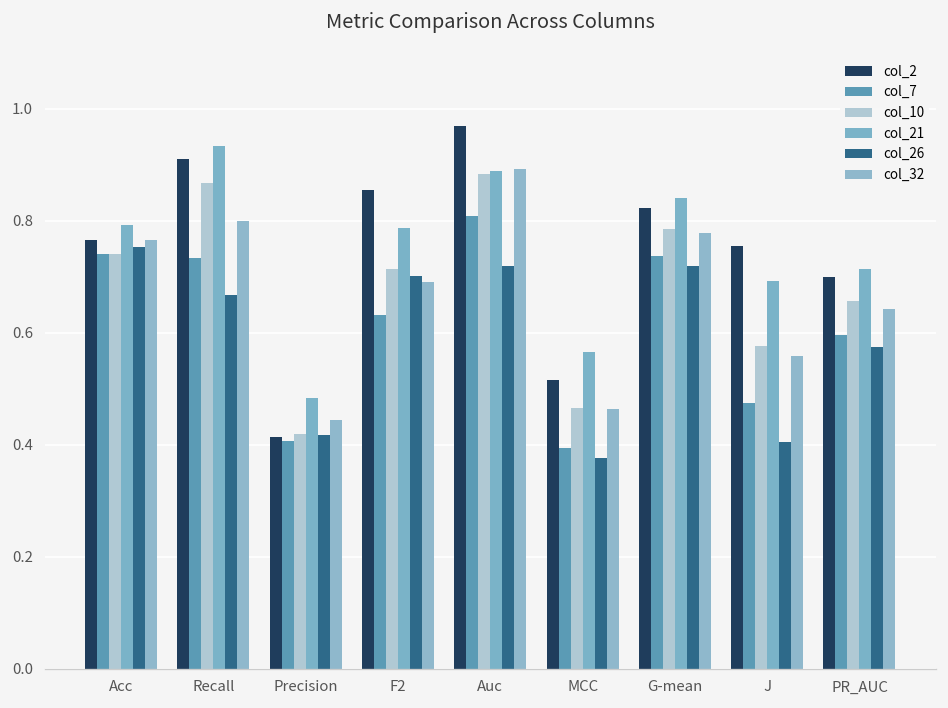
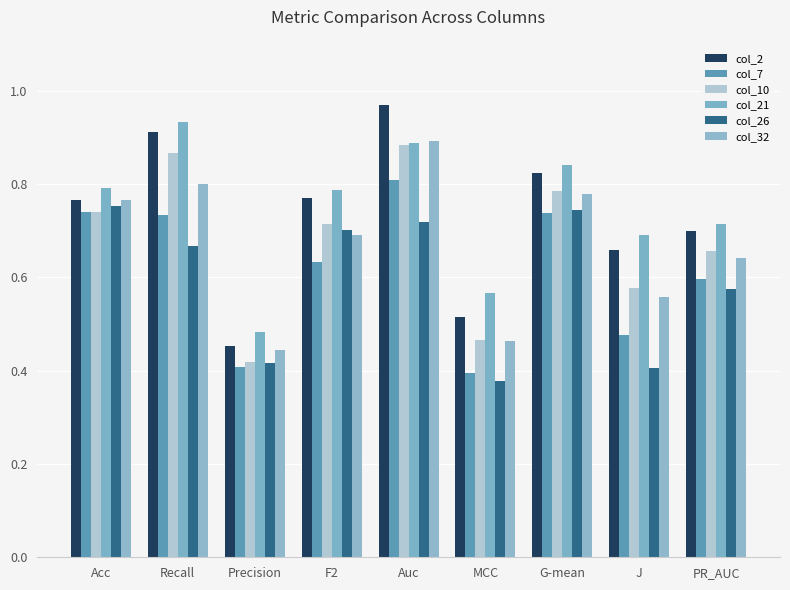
  {
    "col_2": {
      "Acc": 0.77,
      "Recall": 0.91,
-     "Precision": 0.41,
-     "F2": 0.85,
+     "Precision": 0.45,
+     "F2": 0.77,
      "Auc": 0.97,
      "MCC": 0.51,
      "G-mean": 0.82,
-     "J": 0.76,
+     "J": 0.66,
      "PR_AUC": 0.70
    },
    "col_26": {
      "Acc": 0.75,
      "Recall": 0.67,
      "Precision": 0.42,
      "F2": 0.70,
      "Auc": 0.72,
      "MCC": 0.38,
-     "G-mean": 0.72,
+     "G-mean": 0.74,
      "J": 0.41,
      "PR_AUC": 0.57
    }
  }
